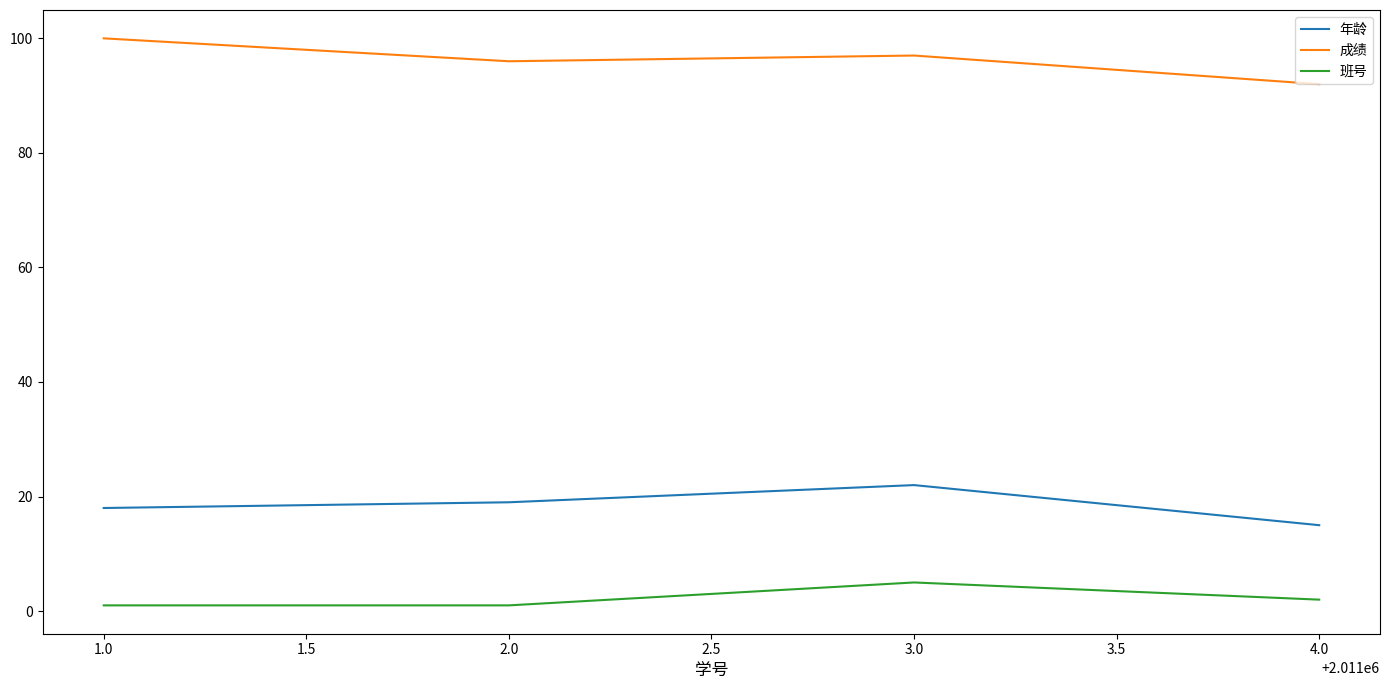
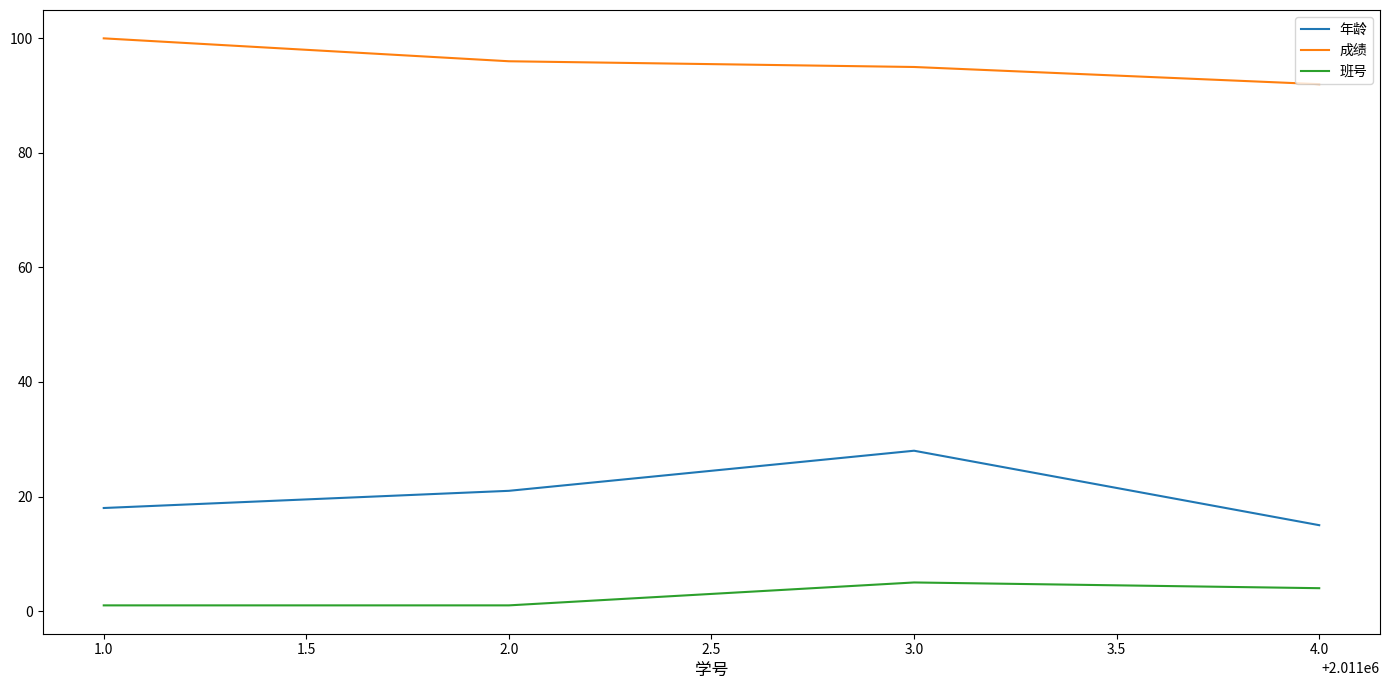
  {
    "年龄": {
      "1.0": 18,
-     "2.0": 19,
-     "3.0": 22,
+     "2.0": 21,
+     "3.0": 28,
      "4.0": 15
    },
    "成绩": {
      "1.0": 100,
      "2.0": 96,
-     "3.0": 97,
+     "3.0": 95,
      "4.0": 92
    },
    "班号": {
      "1.0": 1,
      "2.0": 1,
      "3.0": 5,
-     "4.0": 2
+     "4.0": 4
    }
  }
